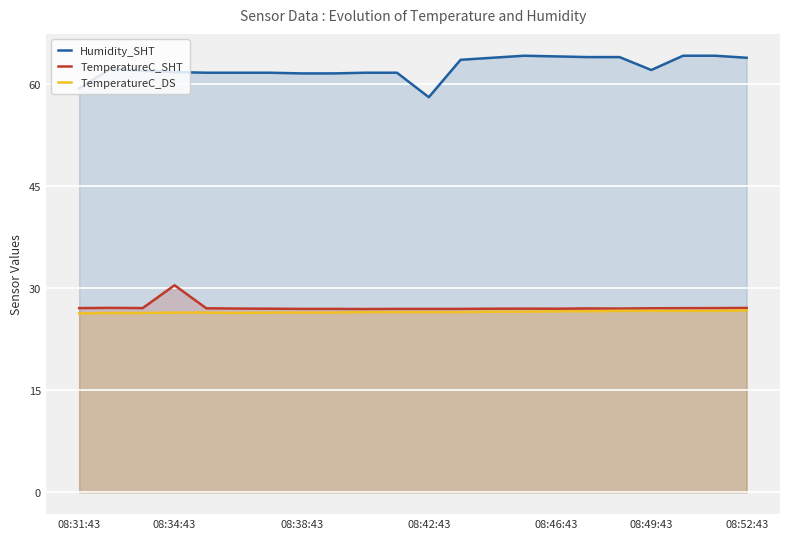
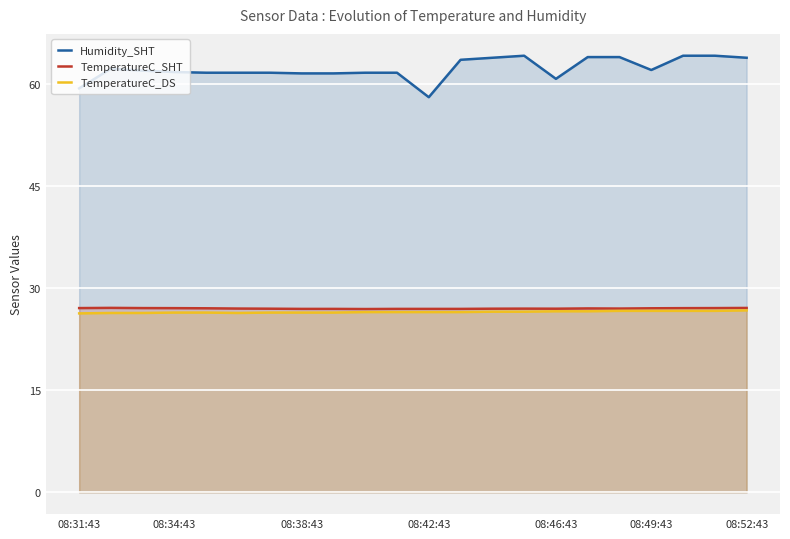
  {
    "Humidity_SHT": {
      "08:38:43": 62,
      "08:42:43": 58,
-     "08:46:43": 64,
+     "08:46:43": 61,
      "08:49:43": 62,
      "08:52:43": 64
    },
    "TemperatureC_SHT": {
      "08:31:43": 27,
-     "08:34:43": 30,
+     "08:34:43": 27,
      "08:38:43": 27,
      "08:42:43": 27,
      "08:46:43": 27,
      "08:49:43": 27
    },
    "TemperatureC_DS": {
      "08:31:43": 26,
      "08:34:43": 26,
      "08:38:43": 26,
      "08:42:43": 27,
      "08:46:43": 27,
      "08:49:43": 27
    }
  }
